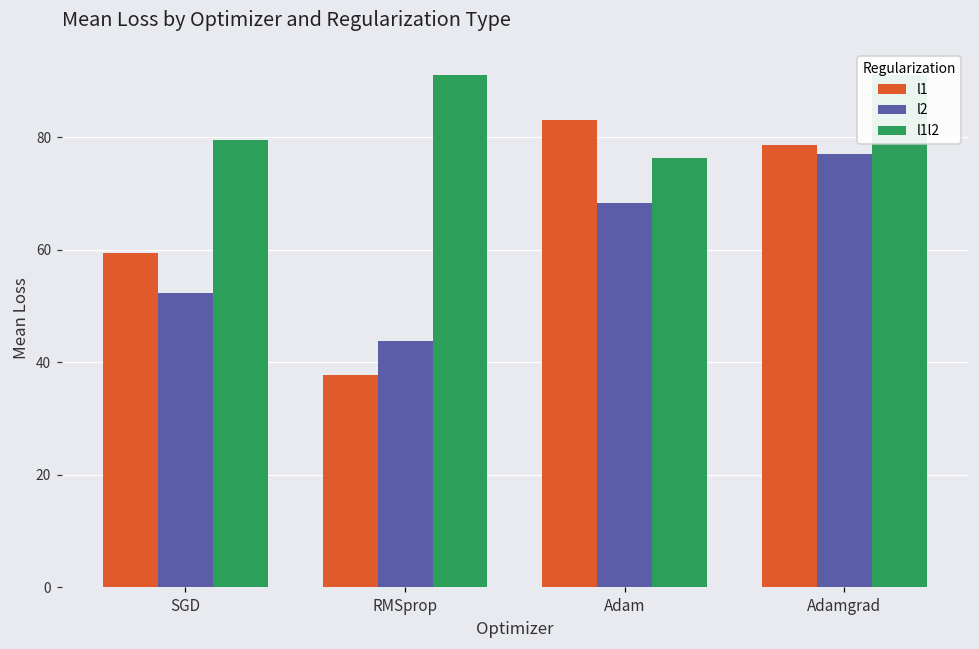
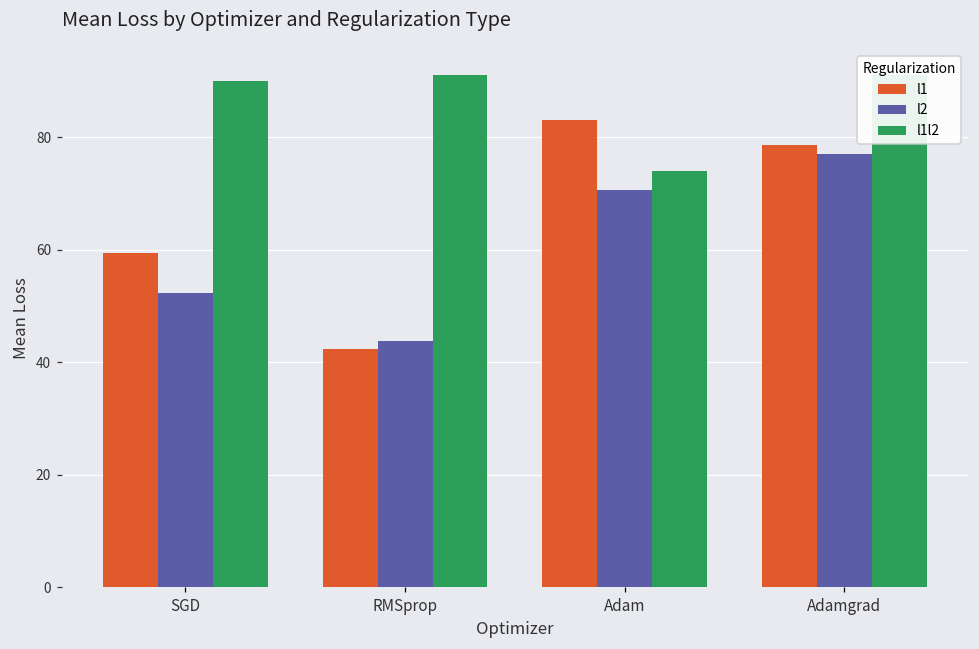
  {
    "l1": {
      "SGD": 59,
-     "RMSprop": 38,
+     "RMSprop": 42,
      "Adam": 83,
      "Adamgrad": 79
    },
    "l2": {
      "SGD": 52,
      "RMSprop": 44,
-     "Adam": 68,
+     "Adam": 71,
      "Adamgrad": 77
    },
    "l1l2": {
-     "SGD": 80,
+     "SGD": 90,
      "RMSprop": 91,
-     "Adam": 76
+     "Adam": 74
    }
  }
